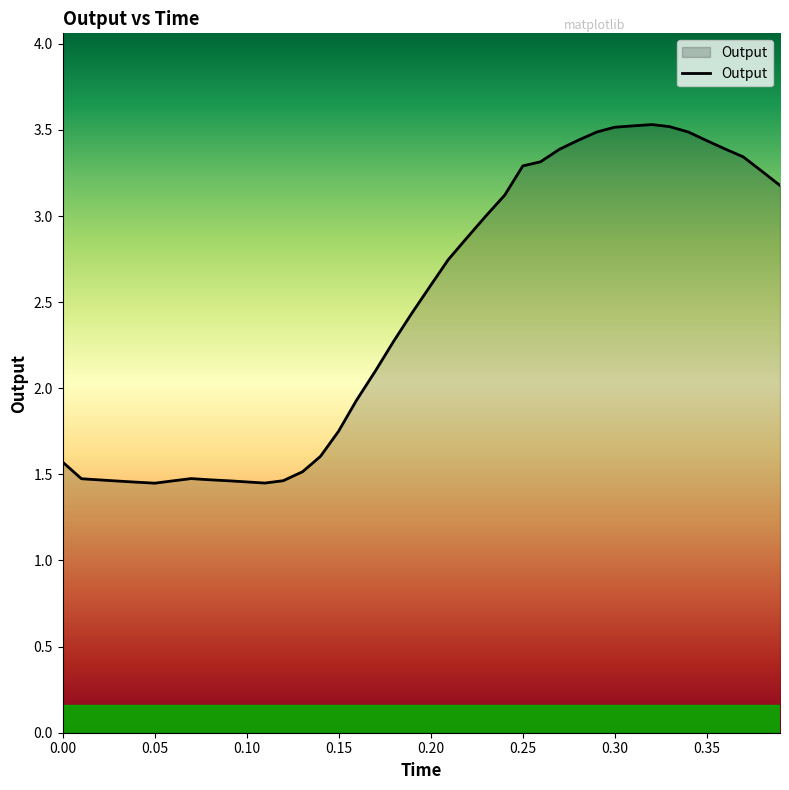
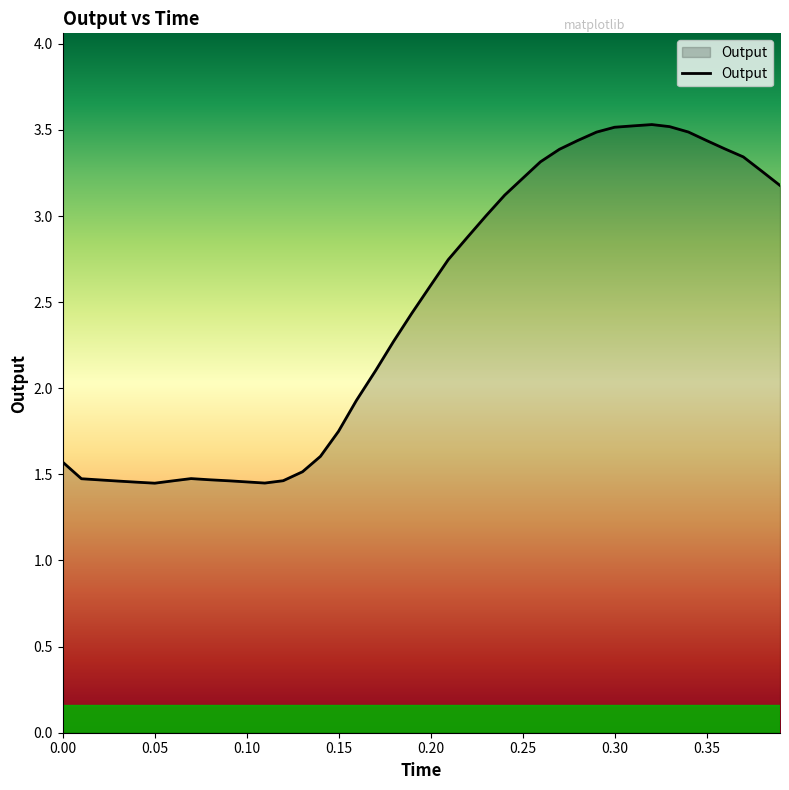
  {
    "0.00": 1.57,
    "0.05": 1.45,
-   "0.25": 3.29
+   "0.25": 3.22
  }
